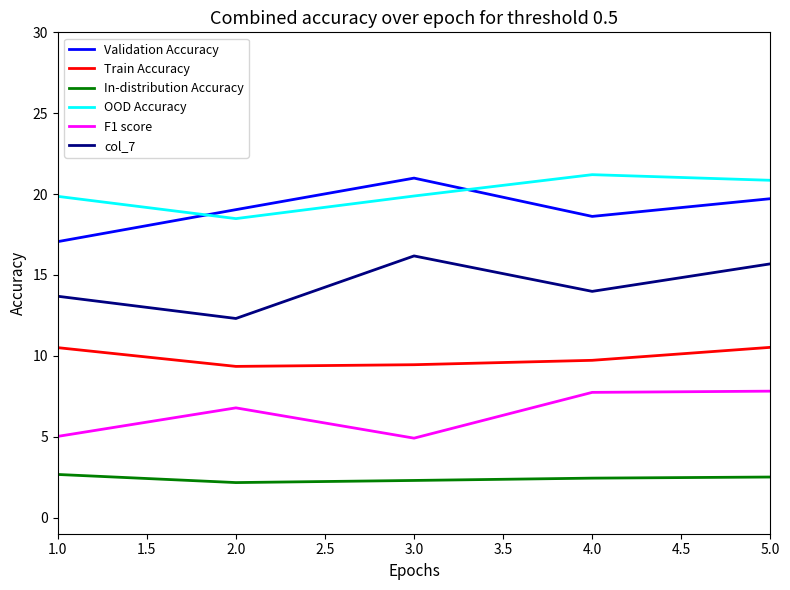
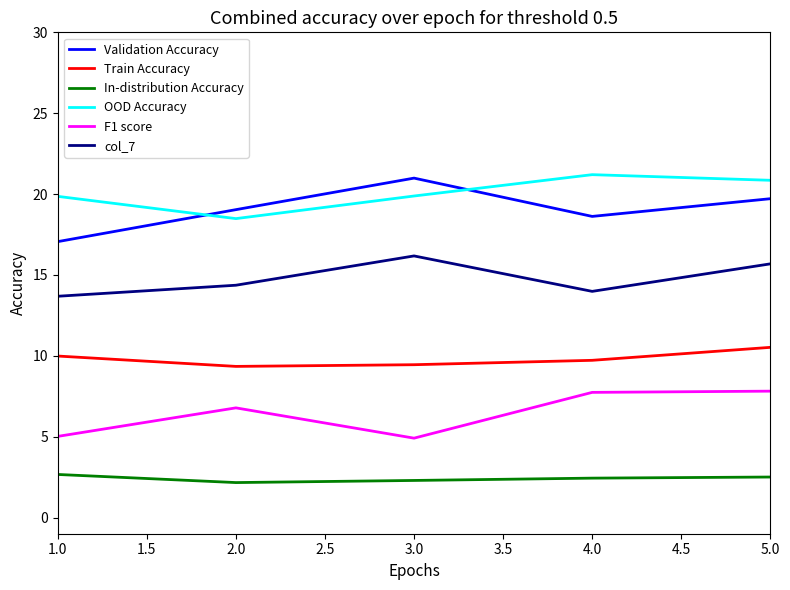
  {
    "Validation Accuracy": {
      "1.0": 17.1,
      "2.0": 19.0,
      "3.0": 21.0,
      "4.0": 18.6,
      "5.0": 19.7
    },
    "Train Accuracy": {
-     "1.0": 10.5,
+     "1.0": 10.0,
      "2.0": 9.3,
      "3.0": 9.4,
      "4.0": 9.7,
      "5.0": 10.5
    },
    "In-distribution Accuracy": {
      "1.0": 2.7,
      "2.0": 2.2,
      "3.0": 2.3,
      "4.0": 2.4,
      "5.0": 2.5
    },
    "OOD Accuracy": {
      "1.0": 19.9,
      "2.0": 18.5,
      "3.0": 19.9,
      "4.0": 21.2,
      "5.0": 20.9
    },
    "F1 score": {
      "1.0": 5.0,
      "2.0": 6.8,
      "3.0": 4.9,
      "4.0": 7.7,
      "5.0": 7.8
    },
    "col_7": {
      "1.0": 13.7,
-     "2.0": 12.3,
+     "2.0": 14.4,
      "3.0": 16.2,
      "4.0": 14.0,
      "5.0": 15.7
    }
  }
